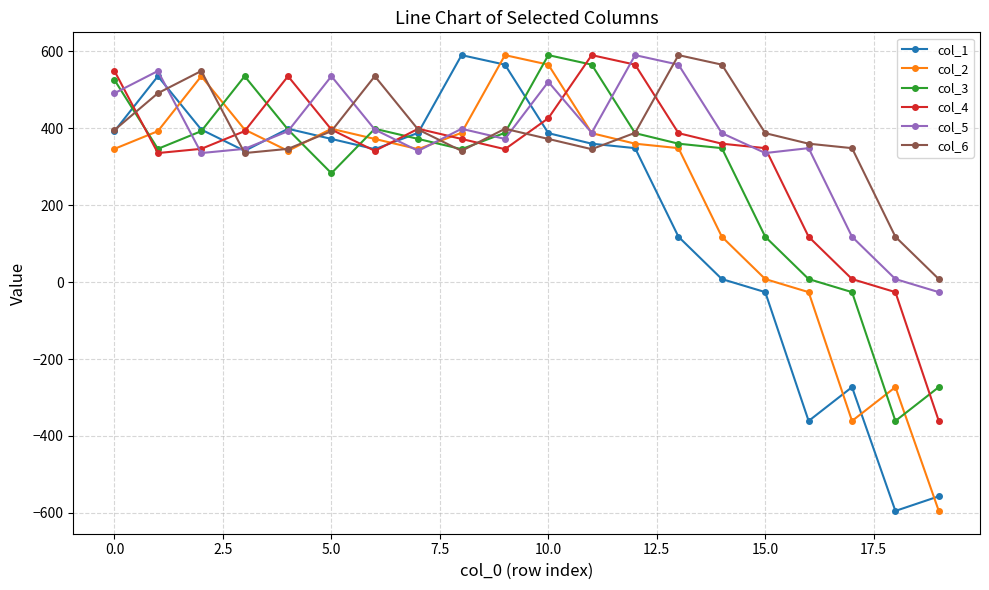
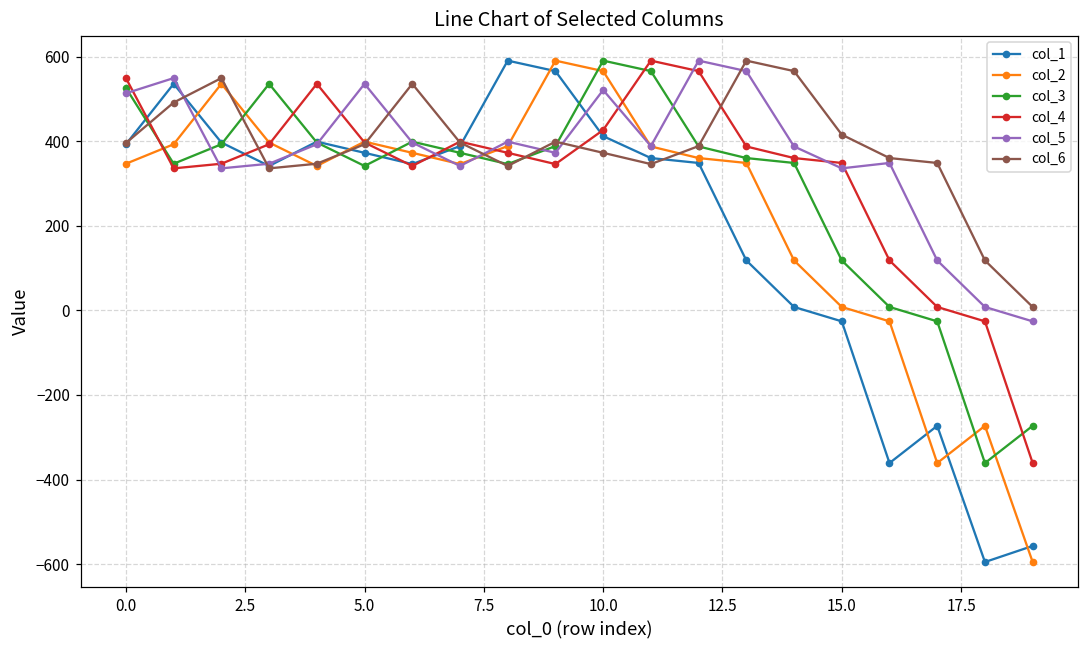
  {
    "col_1": {
      "5.0": 370,
-     "10.0": 390,
+     "10.0": 410,
      "15.0": -30
    },
    "col_2": {
      "0.0": 350,
      "10.0": 570,
      "15.0": 10
    },
    "col_3": {
      "0.0": 530,
-     "5.0": 280,
+     "5.0": 340,
      "10.0": 590,
      "15.0": 120
    },
    "col_4": {
      "0.0": 550,
      "10.0": 430,
      "15.0": 350
    },
    "col_5": {
-     "0.0": 490,
+     "0.0": 510,
      "5.0": 540,
      "10.0": 520,
      "15.0": 340
    },
    "col_6": {
      "10.0": 370,
-     "15.0": 390
+     "15.0": 420
    }
  }
